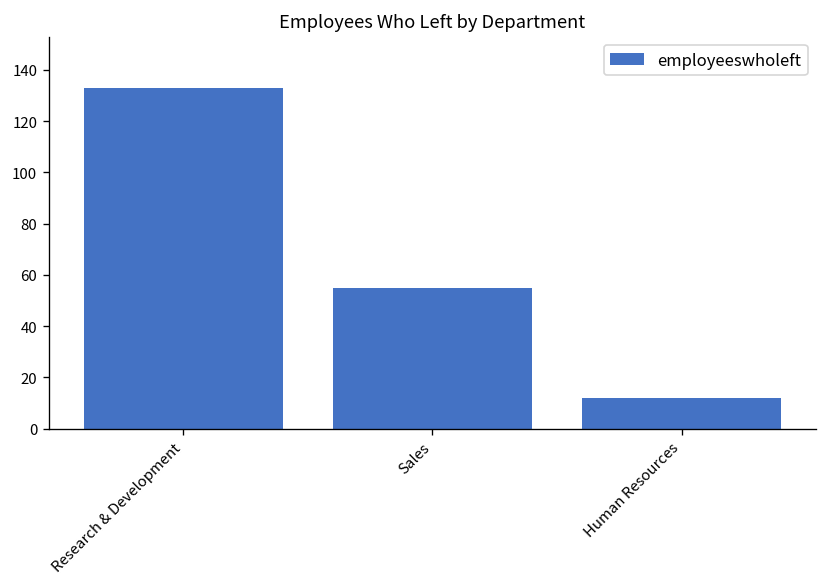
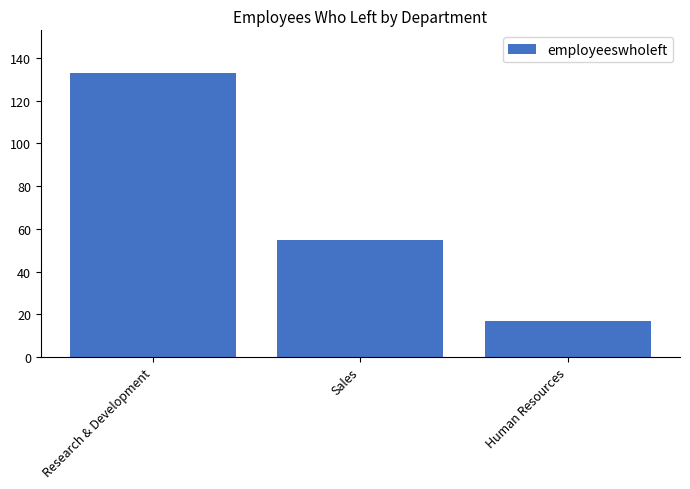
  {
    "Research & Development": 133,
    "Sales": 55,
-   "Human Resources": 12
+   "Human Resources": 17
  }
